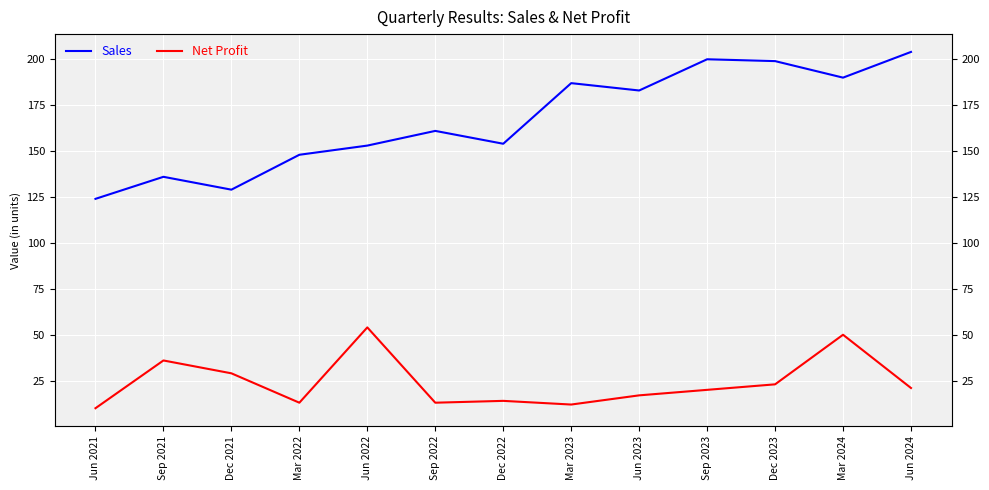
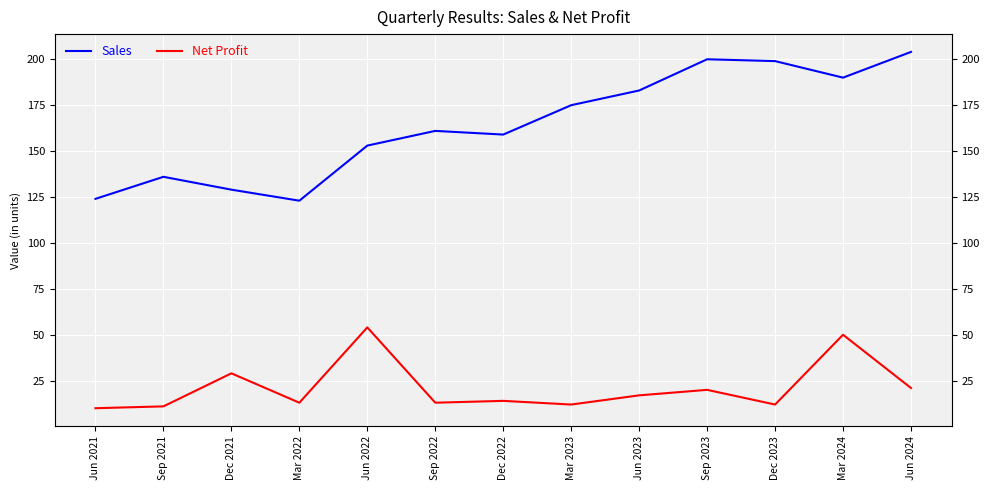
  {
    "Sales": {
      "Jun 2021": 124,
      "Sep 2021": 136,
      "Dec 2021": 129,
-     "Mar 2022": 148,
+     "Mar 2022": 123,
      "Jun 2022": 153,
      "Sep 2022": 161,
-     "Dec 2022": 154,
-     "Mar 2023": 187,
+     "Dec 2022": 159,
+     "Mar 2023": 175,
      "Jun 2023": 183,
      "Sep 2023": 200,
      "Dec 2023": 199,
      "Mar 2024": 190,
      "Jun 2024": 204
    },
    "Net Profit": {
      "Jun 2021": 10,
-     "Sep 2021": 36,
+     "Sep 2021": 11,
      "Dec 2021": 29,
      "Mar 2022": 13,
      "Jun 2022": 54,
      "Sep 2022": 13,
      "Dec 2022": 14,
      "Mar 2023": 12,
      "Jun 2023": 17,
      "Sep 2023": 20,
-     "Dec 2023": 23,
+     "Dec 2023": 12,
      "Mar 2024": 50,
      "Jun 2024": 21
    }
  }
